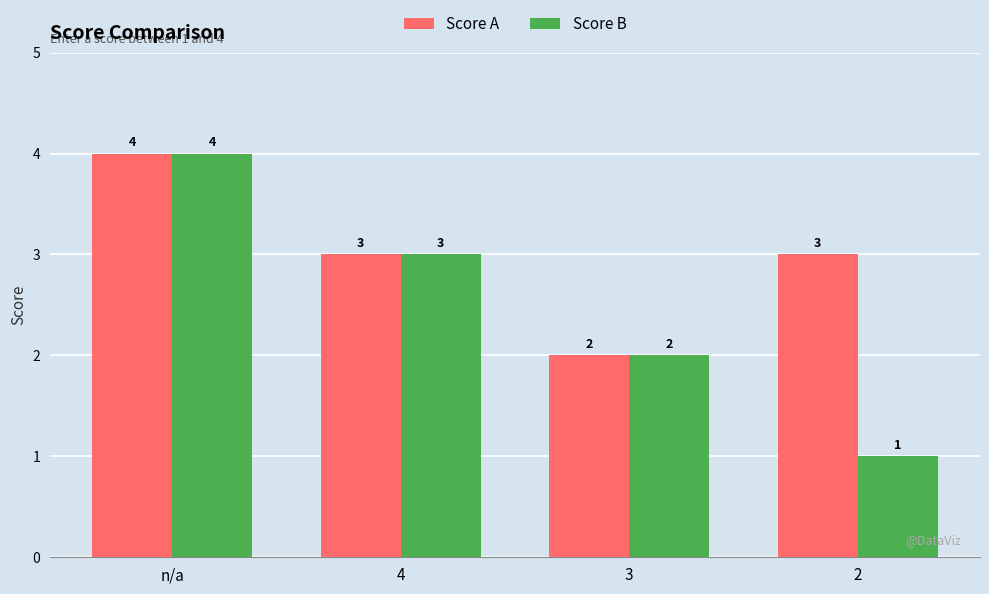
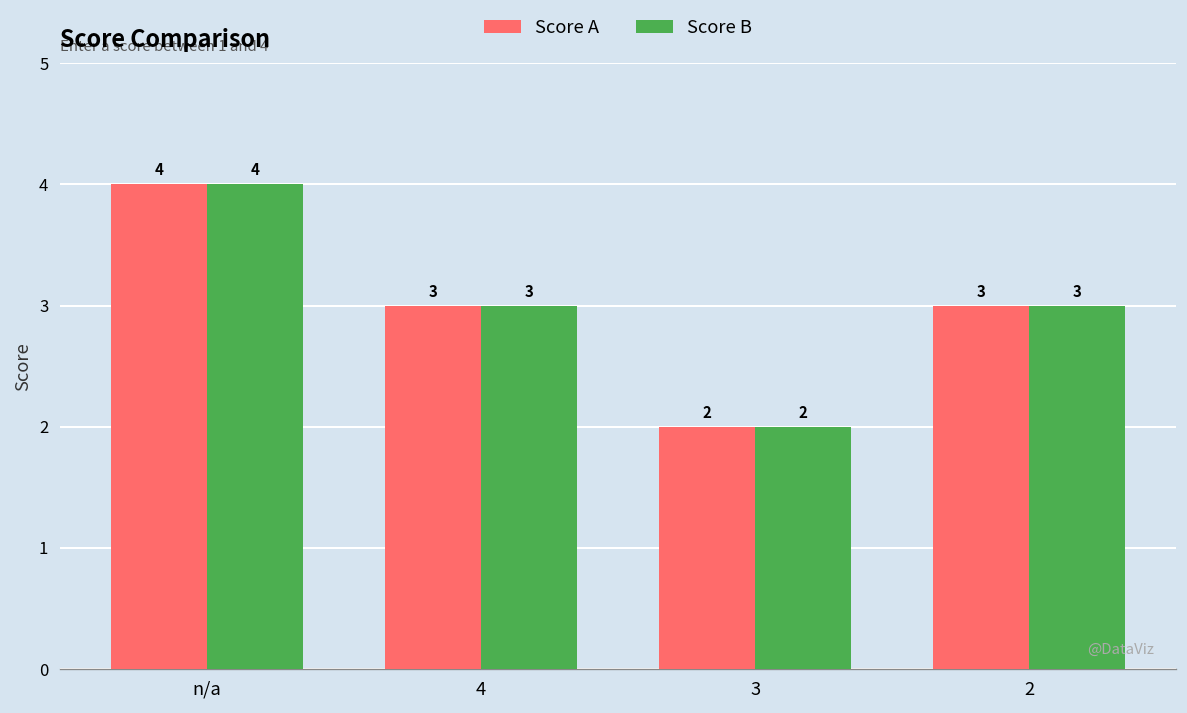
  {
    "Score A": {
      "n/a": 4,
      "4": 3,
      "3": 2,
      "2": 3
    },
    "Score B": {
      "n/a": 4,
      "4": 3,
      "3": 2,
-     "2": 1
+     "2": 3
    }
  }
